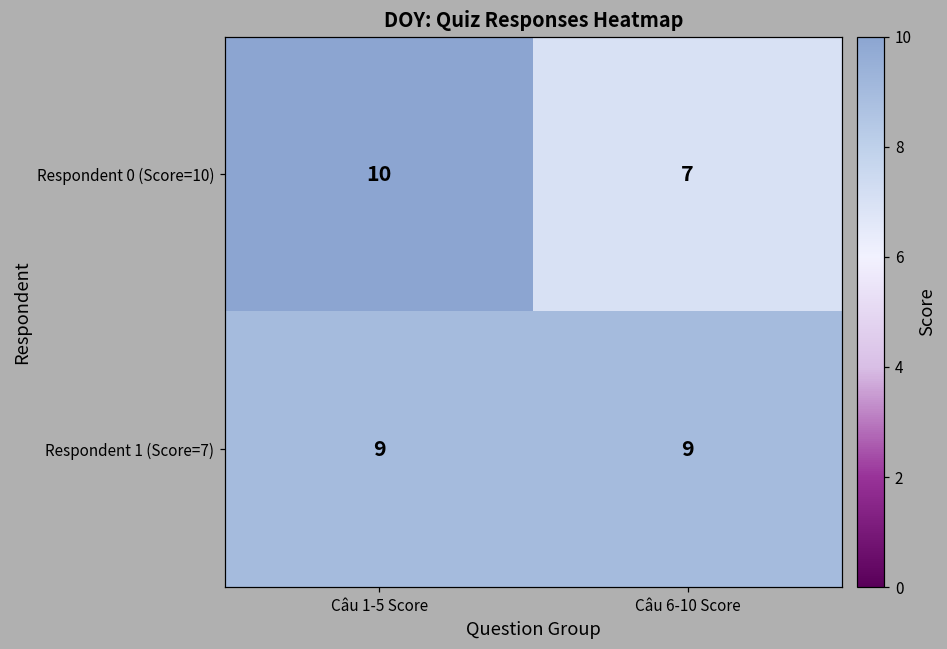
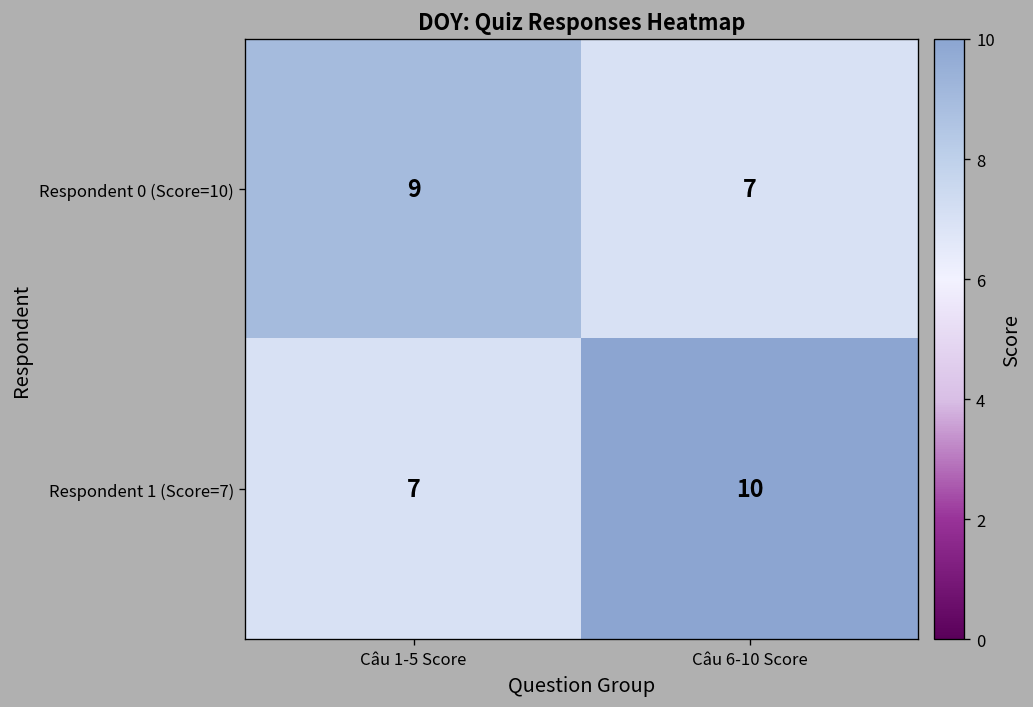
  {
    "Respondent 0 (Score=10)": {
-     "Câu 1-5 Score": 10,
+     "Câu 1-5 Score": 9,
      "Câu 6-10 Score": 7
    },
    "Respondent 1 (Score=7)": {
-     "Câu 1-5 Score": 9,
-     "Câu 6-10 Score": 9
+     "Câu 1-5 Score": 7,
+     "Câu 6-10 Score": 10
    }
  }
